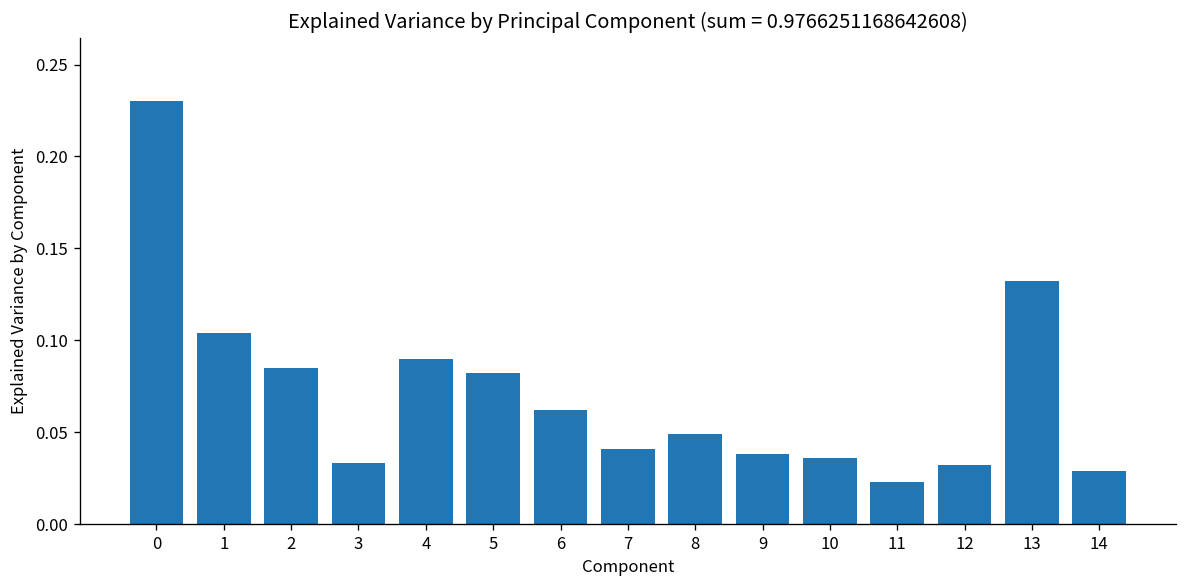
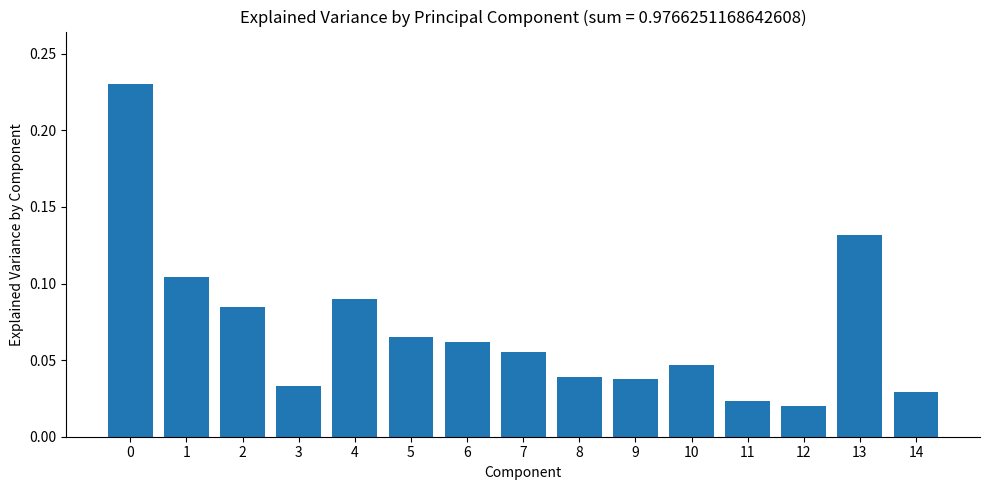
  {
    "0": 0.230,
    "1": 0.104,
    "2": 0.085,
    "3": 0.033,
    "4": 0.090,
-   "5": 0.082,
+   "5": 0.065,
    "6": 0.062,
-   "7": 0.041,
-   "8": 0.049,
+   "7": 0.055,
+   "8": 0.039,
    "9": 0.038,
-   "10": 0.036,
+   "10": 0.047,
    "11": 0.023,
-   "12": 0.032,
+   "12": 0.020,
    "13": 0.132,
    "14": 0.029
  }
